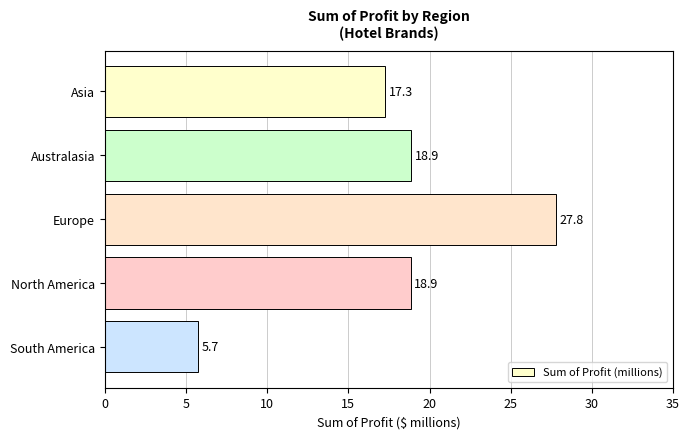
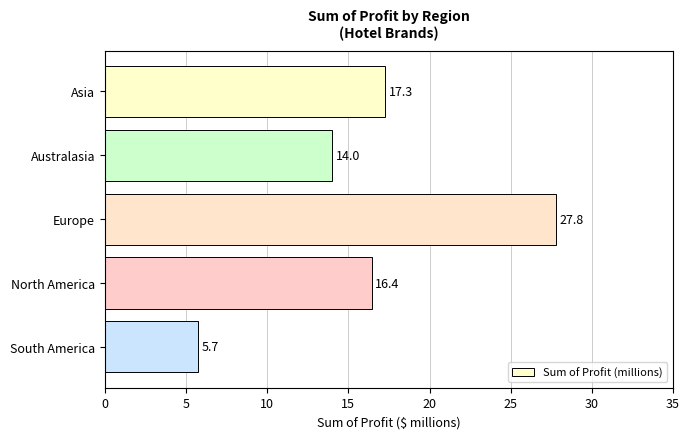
  {
    "Asia": 17.3,
-   "Australasia": 18.9,
+   "Australasia": 14.0,
    "Europe": 27.8,
-   "North America": 18.9,
+   "North America": 16.4,
    "South America": 5.7
  }
